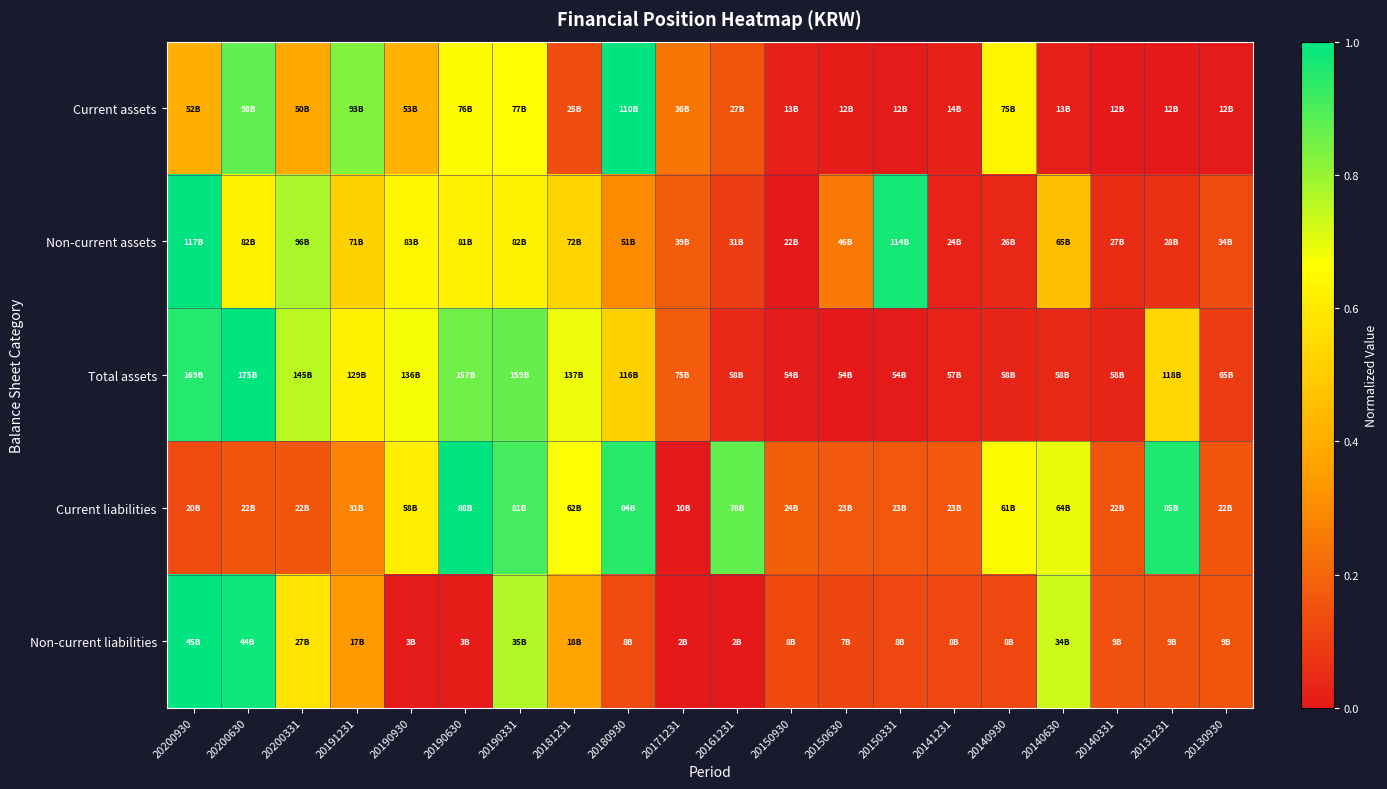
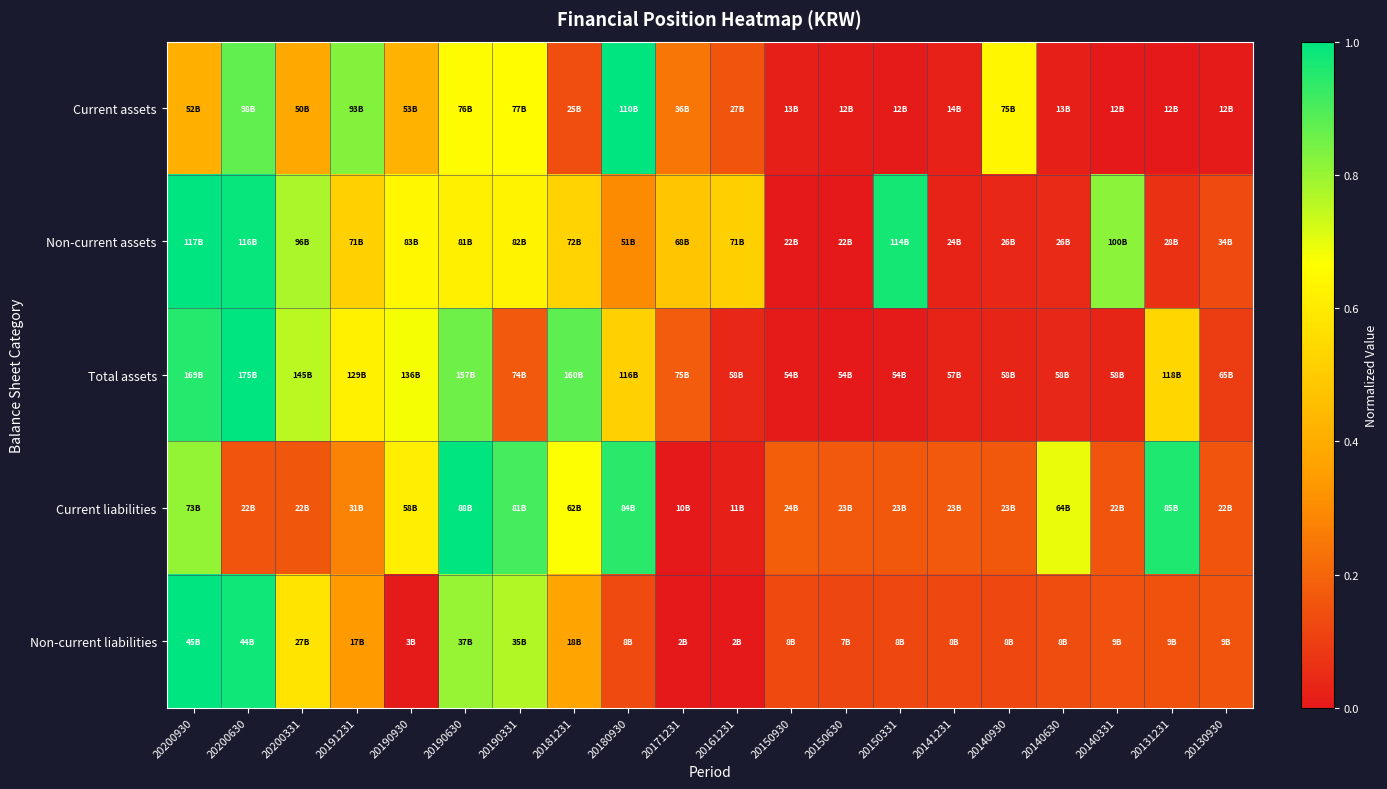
  {
    "Current assets": {
      "20200930": "52B",
      "20200630": "98B",
      "20200331": "50B",
      "20191231": "93B",
      "20190930": "53B",
      "20190630": "76B",
      "20190331": "77B",
      "20181231": "25B",
      "20180930": "110B",
      "20171231": "36B",
      "20161231": "27B",
      "20150930": "13B",
      "20150630": "12B",
      "20150331": "12B",
      "20141231": "14B",
      "20140930": "75B",
      "20140630": "13B",
      "20140331": "12B",
      "20131231": "12B",
      "20130930": "12B"
    },
    "Non-current assets": {
      "20200930": "117B",
-     "20200630": "82B",
+     "20200630": "116B",
      "20200331": "96B",
      "20191231": "71B",
      "20190930": "83B",
      "20190630": "81B",
      "20190331": "82B",
      "20181231": "72B",
      "20180930": "51B",
-     "20171231": "39B",
-     "20161231": "31B",
+     "20171231": "68B",
+     "20161231": "71B",
      "20150930": "22B",
-     "20150630": "46B",
+     "20150630": "22B",
      "20150331": "114B",
      "20141231": "24B",
      "20140930": "26B",
-     "20140630": "65B",
-     "20140331": "27B",
+     "20140630": "26B",
+     "20140331": "100B",
      "20131231": "28B",
      "20130930": "34B"
    },
    "Total assets": {
      "20200930": "169B",
      "20200630": "175B",
      "20200331": "145B",
      "20191231": "129B",
      "20190930": "136B",
      "20190630": "157B",
-     "20190331": "159B",
-     "20181231": "137B",
+     "20190331": "74B",
+     "20181231": "160B",
      "20180930": "116B",
      "20171231": "75B",
      "20161231": "58B",
      "20150930": "54B",
      "20150630": "54B",
      "20150331": "54B",
      "20141231": "57B",
      "20140930": "58B",
      "20140630": "58B",
      "20140331": "58B",
      "20131231": "118B",
      "20130930": "65B"
    },
    "Current liabilities": {
-     "20200930": "20B",
+     "20200930": "73B",
      "20200630": "22B",
      "20200331": "22B",
      "20191231": "31B",
      "20190930": "58B",
      "20190630": "88B",
      "20190331": "81B",
      "20181231": "62B",
      "20180930": "84B",
      "20171231": "10B",
-     "20161231": "78B",
+     "20161231": "11B",
      "20150930": "24B",
      "20150630": "23B",
      "20150331": "23B",
      "20141231": "23B",
-     "20140930": "61B",
+     "20140930": "23B",
      "20140630": "64B",
      "20140331": "22B",
      "20131231": "85B",
      "20130930": "22B"
    },
    "Non-current liabilities": {
      "20200930": "45B",
      "20200630": "44B",
      "20200331": "27B",
      "20191231": "17B",
      "20190930": "3B",
-     "20190630": "3B",
+     "20190630": "37B",
      "20190331": "35B",
      "20181231": "18B",
      "20180930": "8B",
      "20171231": "2B",
      "20161231": "2B",
      "20150930": "8B",
      "20150630": "7B",
      "20150331": "8B",
      "20141231": "8B",
      "20140930": "8B",
-     "20140630": "34B",
+     "20140630": "8B",
      "20140331": "9B",
      "20131231": "9B",
      "20130930": "9B"
    }
  }
